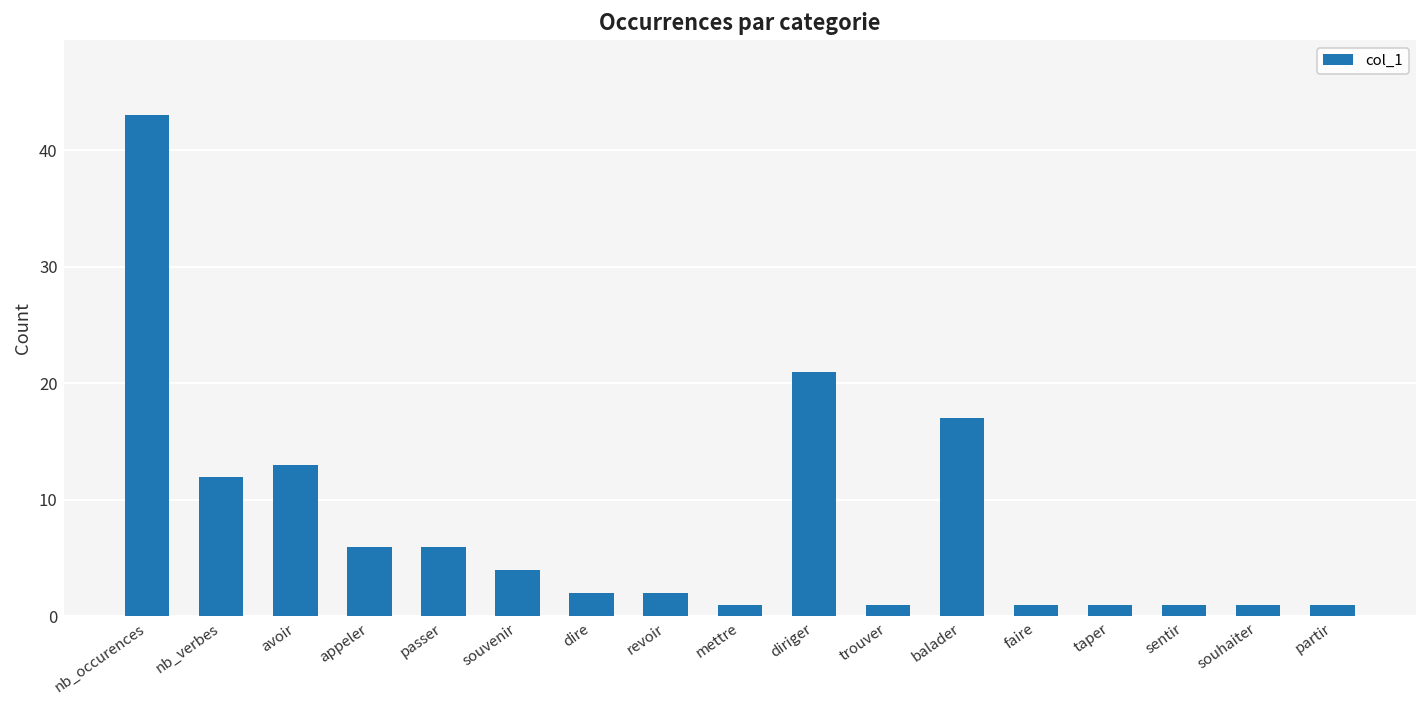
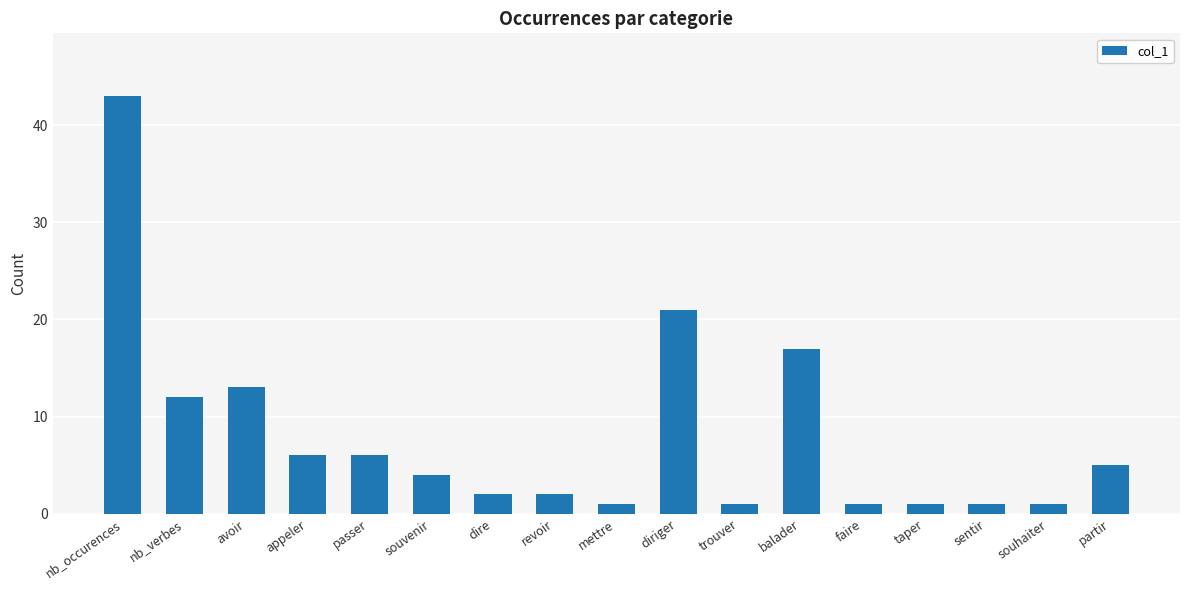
  {
    "nb_occurences": 43,
    "nb_verbes": 12,
    "avoir": 13,
    "appeler": 6,
    "passer": 6,
    "souvenir": 4,
    "dire": 2,
    "revoir": 2,
    "mettre": 1,
    "diriger": 21,
    "trouver": 1,
    "balader": 17,
    "faire": 1,
    "taper": 1,
    "sentir": 1,
    "souhaiter": 1,
-   "partir": 1
+   "partir": 5
  }
